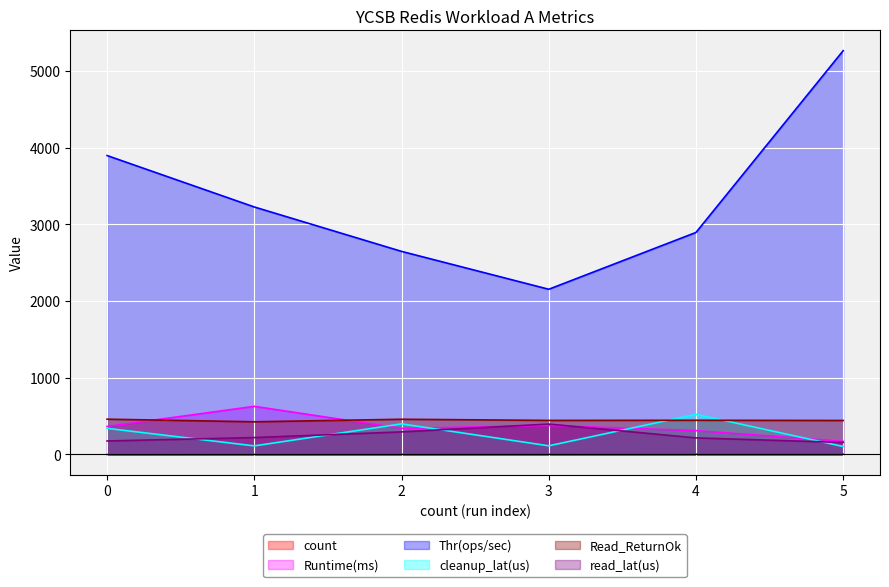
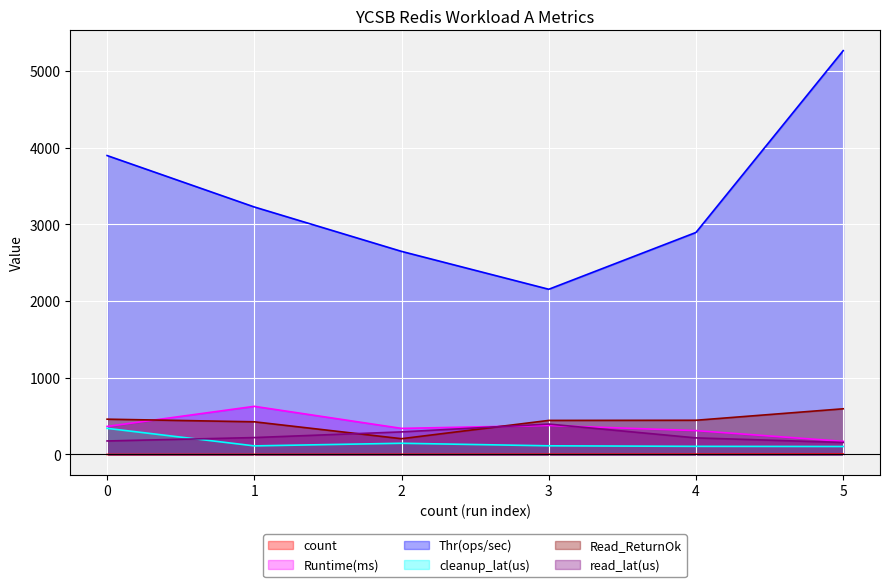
  {
    "count": {
      "0": 0,
      "1": 0,
      "2": 0,
      "3": 0,
      "4": 0,
      "5": 0
    },
    "Runtime(ms)": {
      "1": 600,
      "2": 300,
      "4": 300
    },
    "Thr(ops/sec)": {
      "0": 3900,
      "1": 3200,
      "2": 2600,
      "3": 2200,
      "4": 2900,
      "5": 5300
    },
    "cleanup_lat(us)": {
      "1": 100,
-     "2": 400,
+     "2": 100,
      "3": 100,
-     "4": 500,
+     "4": 100,
      "5": 100
    },
    "Read_ReturnOk": {
      "0": 500,
      "1": 400,
-     "2": 500,
+     "2": 200,
      "3": 400,
      "4": 400,
-     "5": 400
+     "5": 600
    },
    "read_lat(us)": {
      "0": 200,
      "1": 200,
      "2": 300,
      "4": 200
    }
  }
